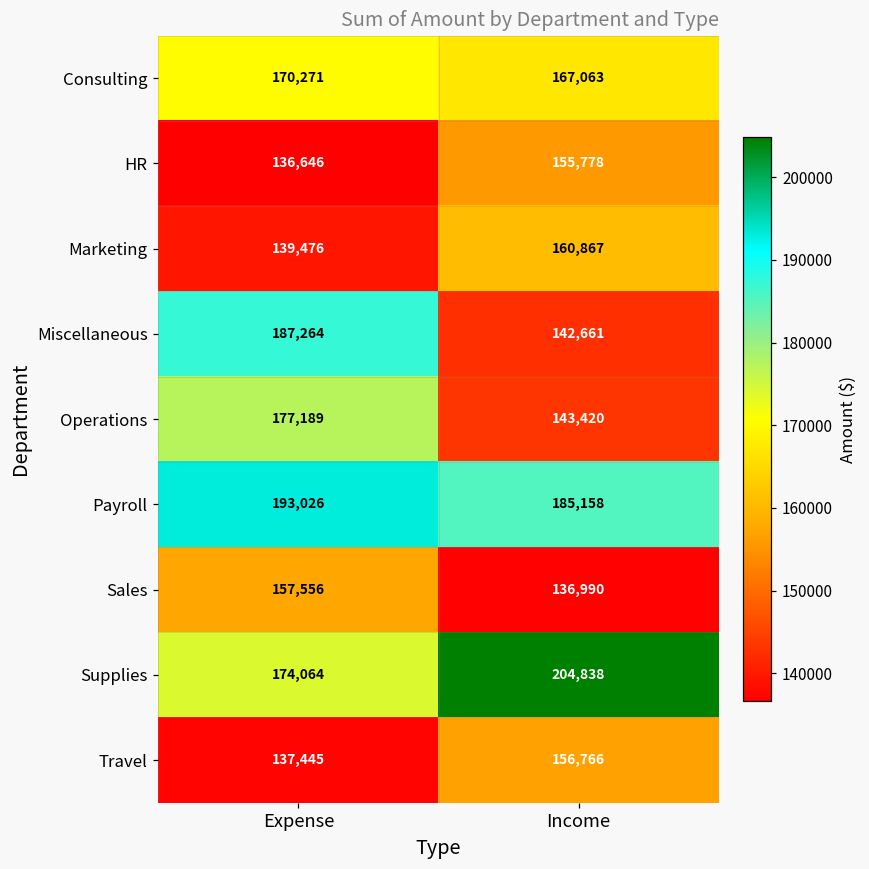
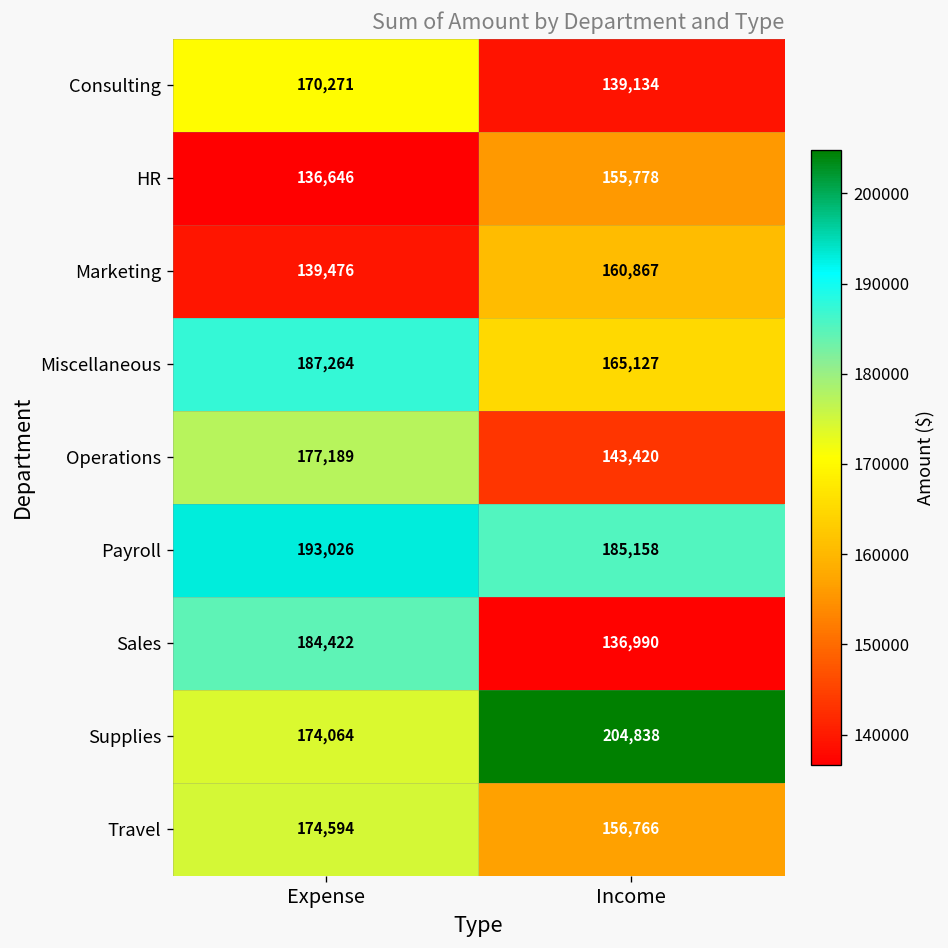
  {
    "Consulting": {
      "Expense": "170,271",
-     "Income": "167,063"
+     "Income": "139,134"
    },
    "HR": {
      "Expense": "136,646",
      "Income": "155,778"
    },
    "Marketing": {
      "Expense": "139,476",
      "Income": "160,867"
    },
    "Miscellaneous": {
      "Expense": "187,264",
-     "Income": "142,661"
+     "Income": "165,127"
    },
    "Operations": {
      "Expense": "177,189",
      "Income": "143,420"
    },
    "Payroll": {
      "Expense": "193,026",
      "Income": "185,158"
    },
    "Sales": {
-     "Expense": "157,556",
+     "Expense": "184,422",
      "Income": "136,990"
    },
    "Supplies": {
      "Expense": "174,064",
      "Income": "204,838"
    },
    "Travel": {
-     "Expense": "137,445",
+     "Expense": "174,594",
      "Income": "156,766"
    }
  }
